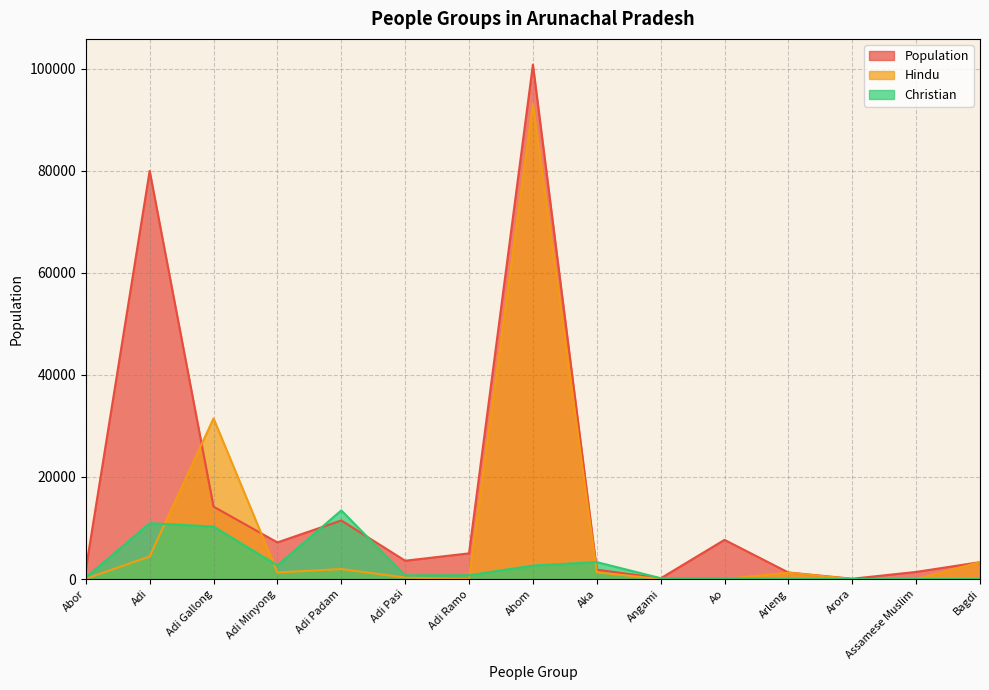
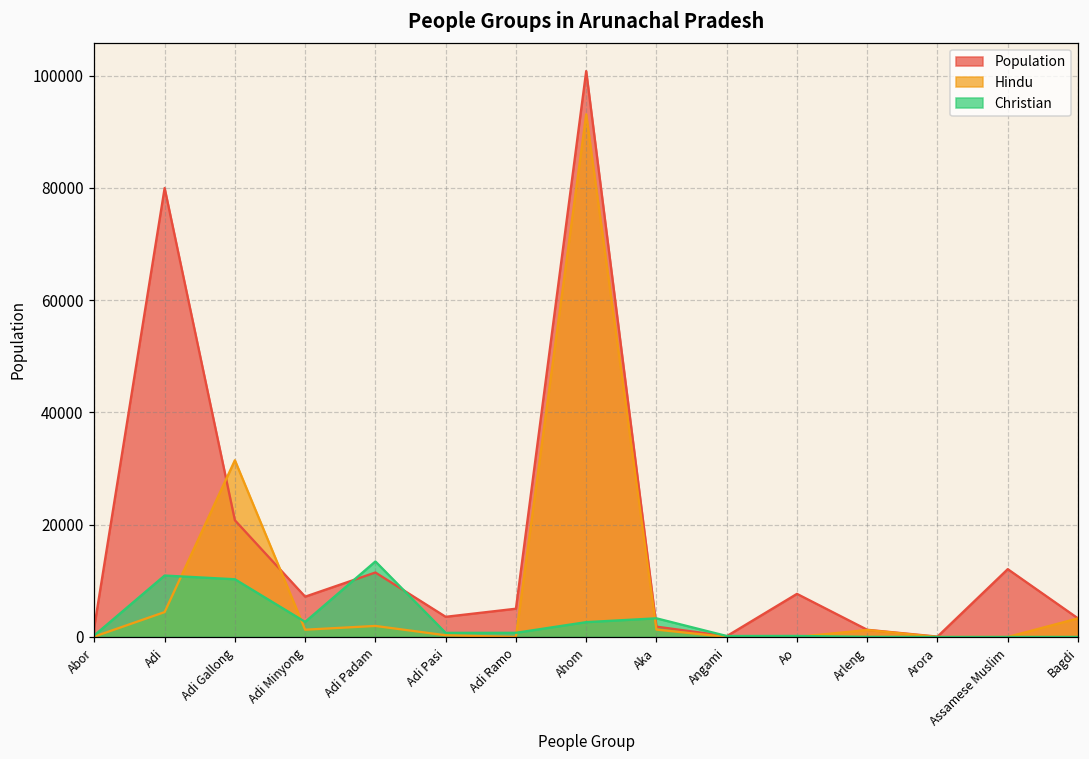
  {
    "Population": {
      "Abor": 2000,
      "Adi": 80000,
-     "Adi Gallong": 14000,
+     "Adi Gallong": 21000,
      "Adi Minyong": 7000,
      "Adi Padam": 11000,
      "Adi Pasi": 4000,
      "Adi Ramo": 5000,
      "Ahom": 101000,
      "Aka": 2000,
      "Ao": 8000,
-     "Assamese Muslim": 1000
+     "Assamese Muslim": 12000
    },
    "Hindu": {
      "Adi": 4000,
      "Adi Gallong": 31000,
      "Adi Minyong": 1000,
      "Adi Padam": 2000,
      "Adi Ramo": 0,
      "Ahom": 93000,
      "Aka": 1000
    },
    "Christian": {
      "Adi": 11000,
      "Adi Gallong": 10000,
      "Adi Minyong": 3000,
      "Adi Padam": 13000,
      "Adi Ramo": 1000,
      "Ahom": 3000,
      "Aka": 3000,
      "Arleng": 0,
      "Bagdi": 0
    }
  }
